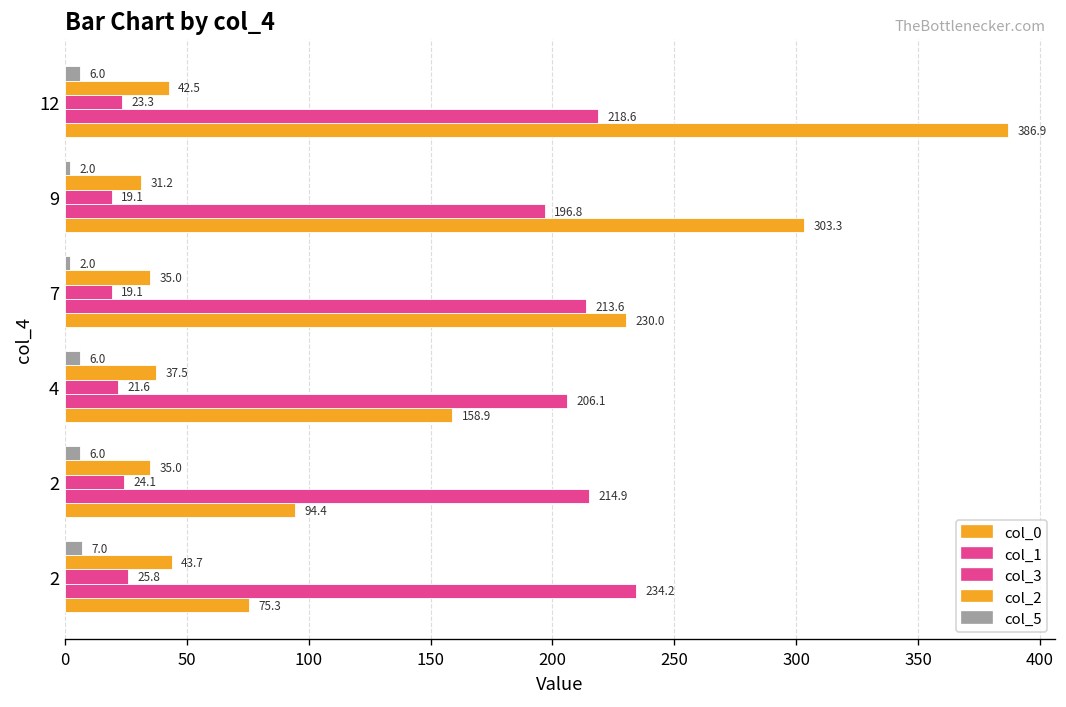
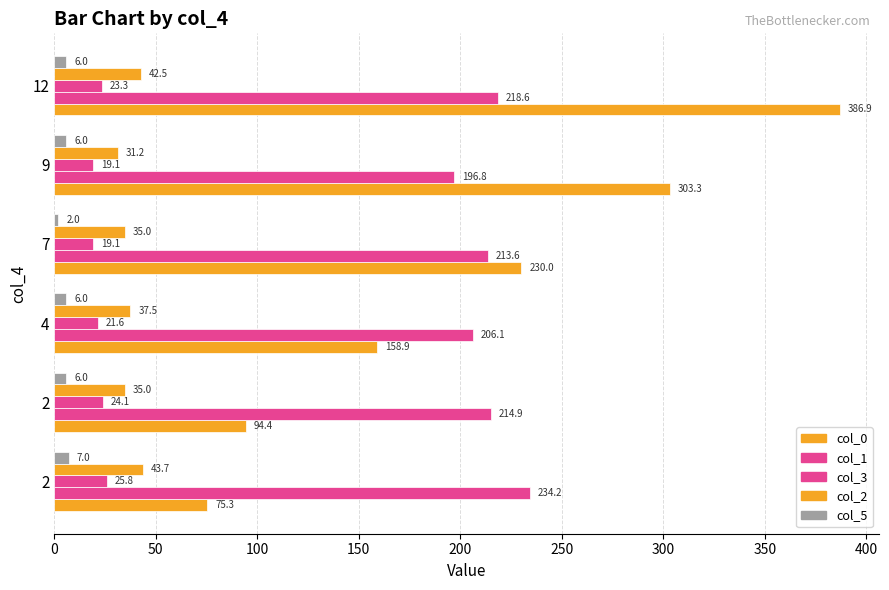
  {
    "col_5": {
      "12": 6.0,
-     "9": 2.0,
+     "9": 6.0,
      "7": 2.0,
      "4": 6.0
    }
  }
